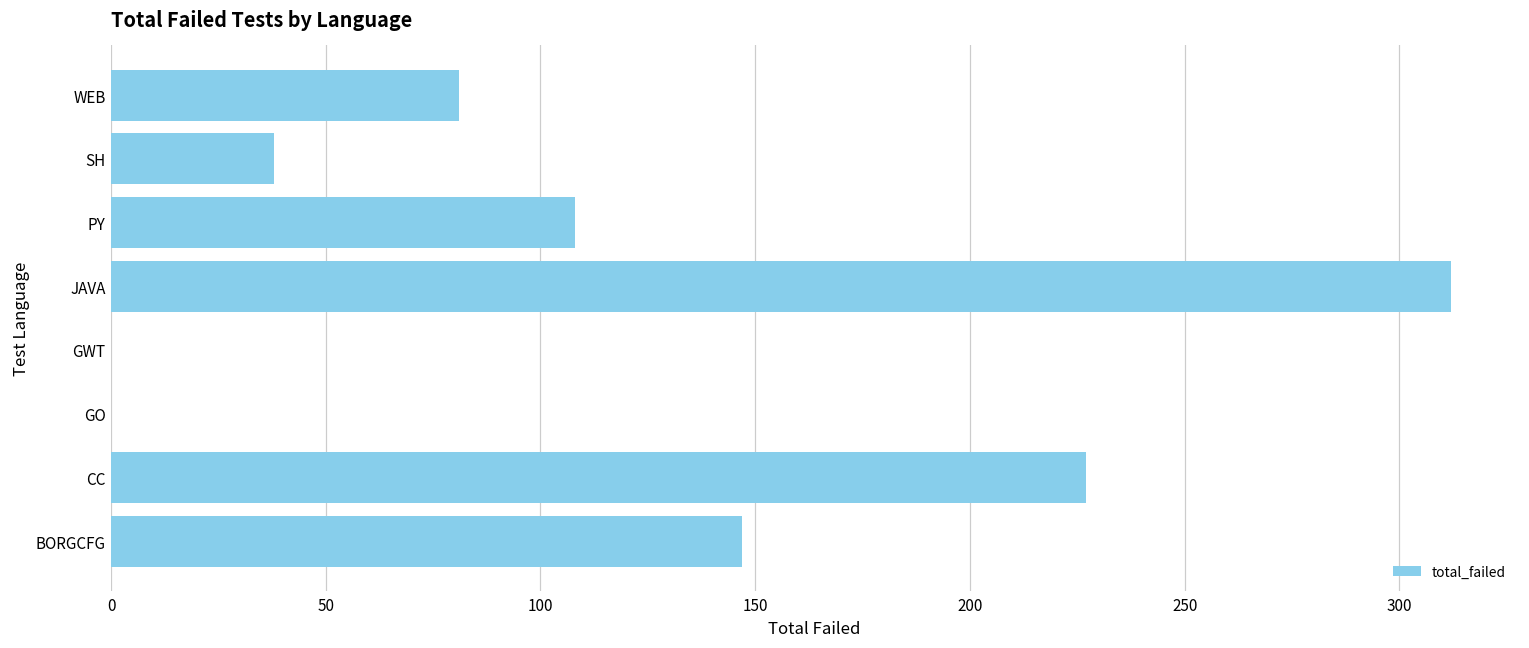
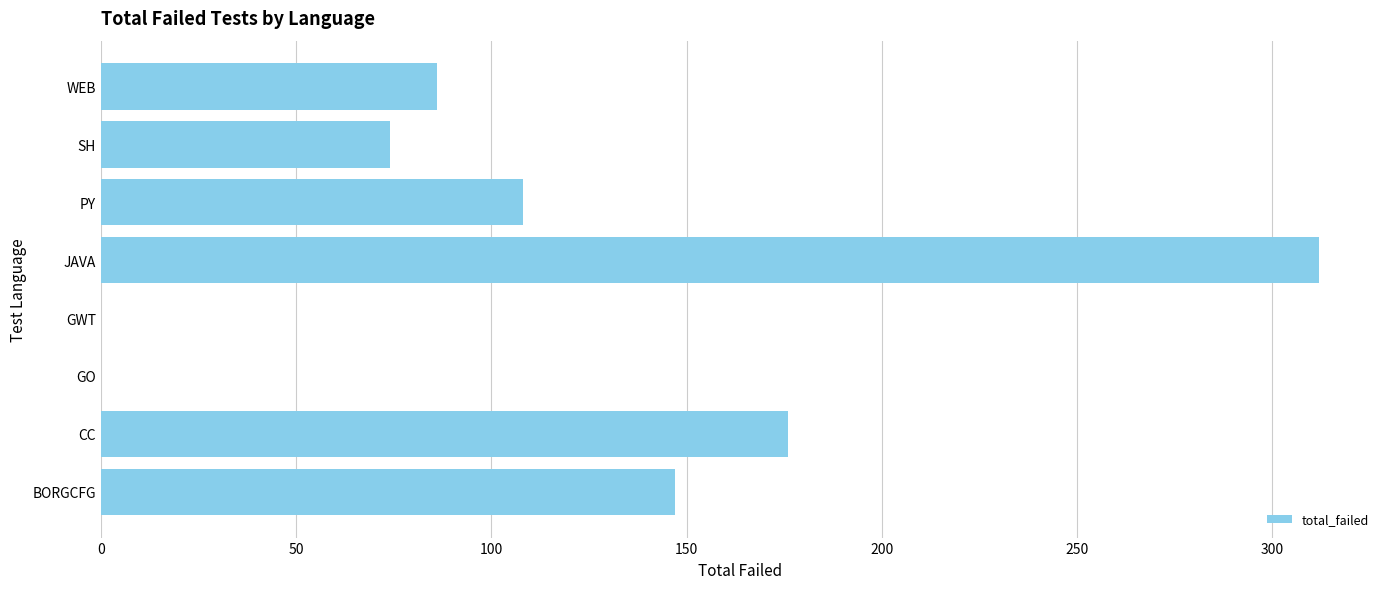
  {
-   "WEB": 81,
-   "SH": 38,
+   "WEB": 86,
+   "SH": 74,
    "PY": 108,
    "JAVA": 312,
    "GWT": 0,
    "GO": 0,
-   "CC": 227,
+   "CC": 176,
    "BORGCFG": 147
  }
